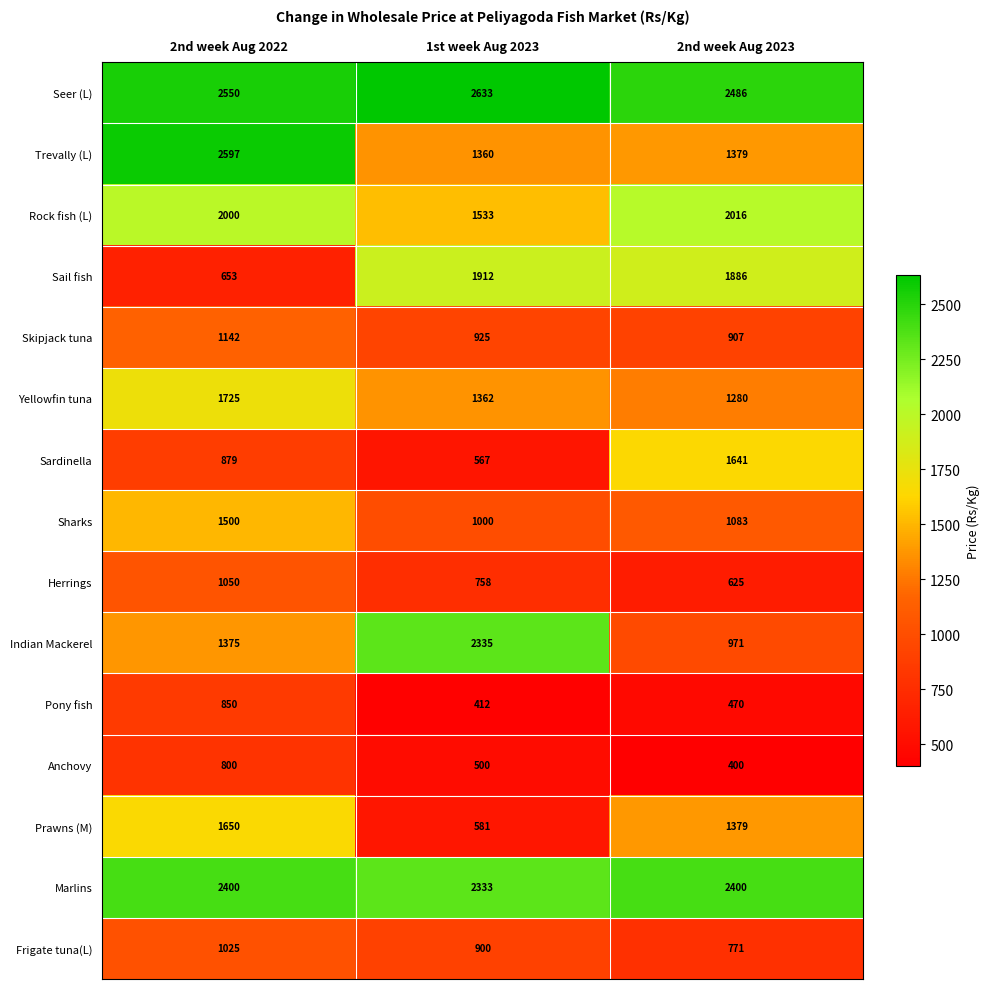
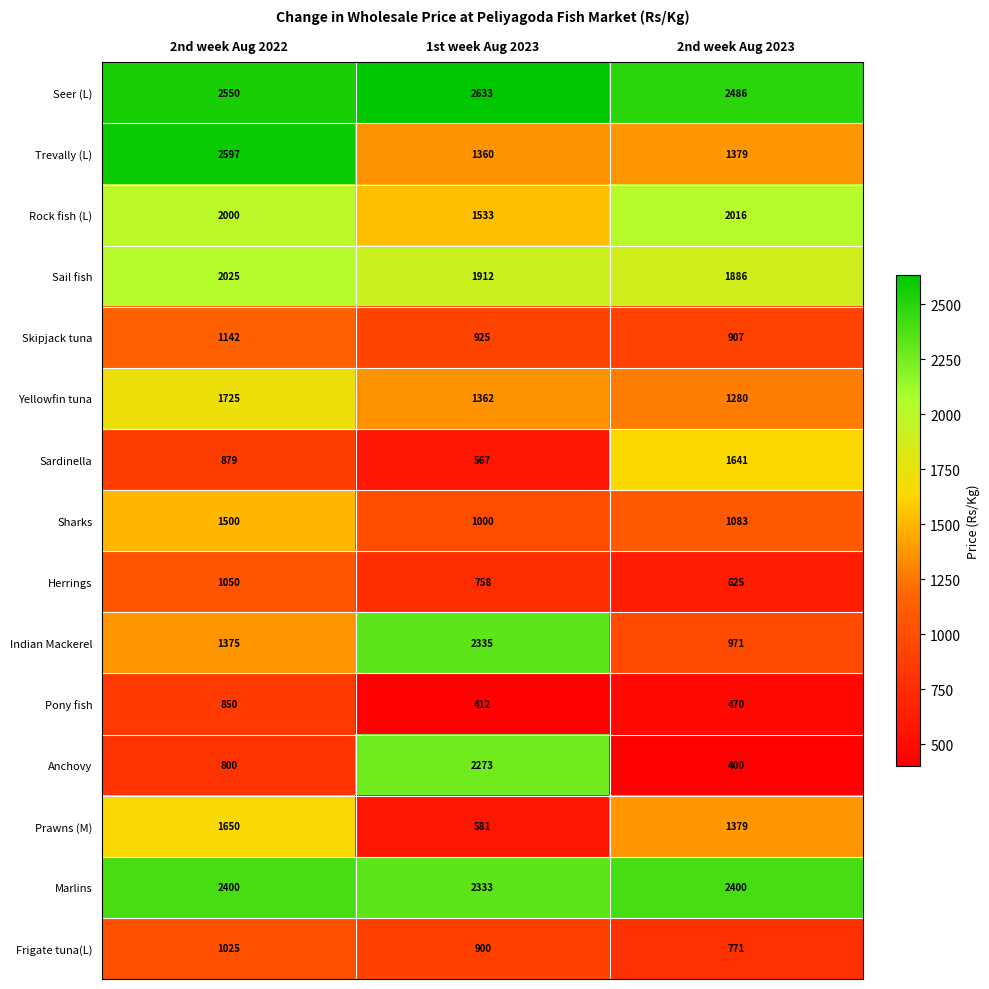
  {
    "Seer (L)": {
      "2nd week Aug 2022": 2550,
      "1st week Aug 2023": 2633,
      "2nd week Aug 2023": 2486
    },
    "Trevally (L)": {
      "2nd week Aug 2022": 2597,
      "1st week Aug 2023": 1360,
      "2nd week Aug 2023": 1379
    },
    "Rock fish (L)": {
      "2nd week Aug 2022": 2000,
      "1st week Aug 2023": 1533,
      "2nd week Aug 2023": 2016
    },
    "Sail fish": {
-     "2nd week Aug 2022": 653,
+     "2nd week Aug 2022": 2025,
      "1st week Aug 2023": 1912,
      "2nd week Aug 2023": 1886
    },
    "Skipjack tuna": {
      "2nd week Aug 2022": 1142,
      "1st week Aug 2023": 925,
      "2nd week Aug 2023": 907
    },
    "Yellowfin tuna": {
      "2nd week Aug 2022": 1725,
      "1st week Aug 2023": 1362,
      "2nd week Aug 2023": 1280
    },
    "Sardinella": {
      "2nd week Aug 2022": 879,
      "1st week Aug 2023": 567,
      "2nd week Aug 2023": 1641
    },
    "Sharks": {
      "2nd week Aug 2022": 1500,
      "1st week Aug 2023": 1000,
      "2nd week Aug 2023": 1083
    },
    "Herrings": {
      "2nd week Aug 2022": 1050,
      "1st week Aug 2023": 758,
      "2nd week Aug 2023": 625
    },
    "Indian Mackerel": {
      "2nd week Aug 2022": 1375,
      "1st week Aug 2023": 2335,
      "2nd week Aug 2023": 971
    },
    "Pony fish": {
      "2nd week Aug 2022": 850,
      "1st week Aug 2023": 412,
      "2nd week Aug 2023": 470
    },
    "Anchovy": {
      "2nd week Aug 2022": 800,
-     "1st week Aug 2023": 500,
+     "1st week Aug 2023": 2273,
      "2nd week Aug 2023": 400
    },
    "Prawns (M)": {
      "2nd week Aug 2022": 1650,
      "1st week Aug 2023": 581,
      "2nd week Aug 2023": 1379
    },
    "Marlins": {
      "2nd week Aug 2022": 2400,
      "1st week Aug 2023": 2333,
      "2nd week Aug 2023": 2400
    },
    "Frigate tuna(L)": {
      "2nd week Aug 2022": 1025,
      "1st week Aug 2023": 900,
      "2nd week Aug 2023": 771
    }
  }
